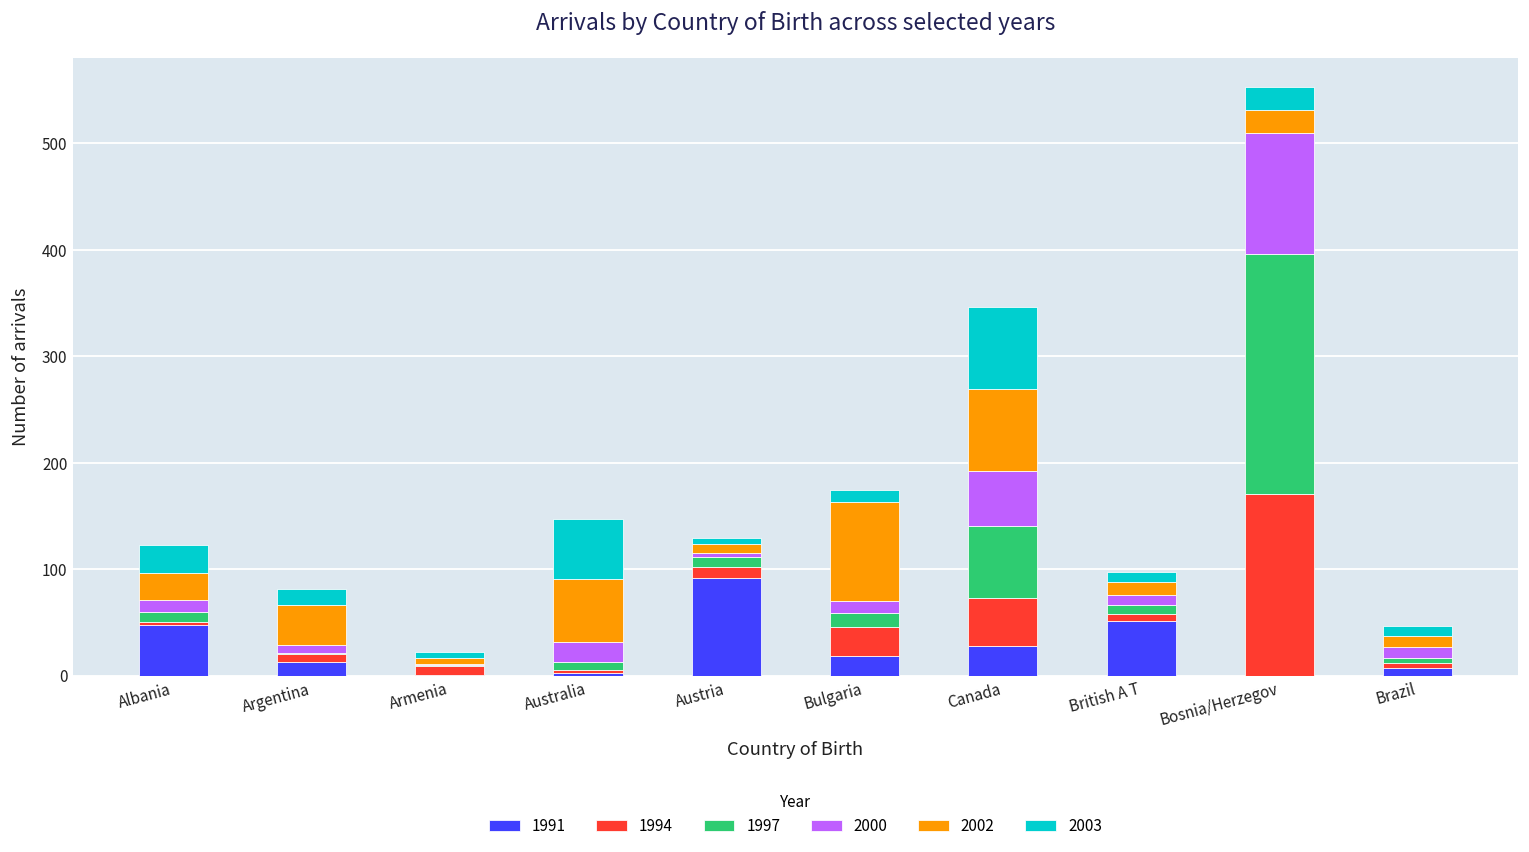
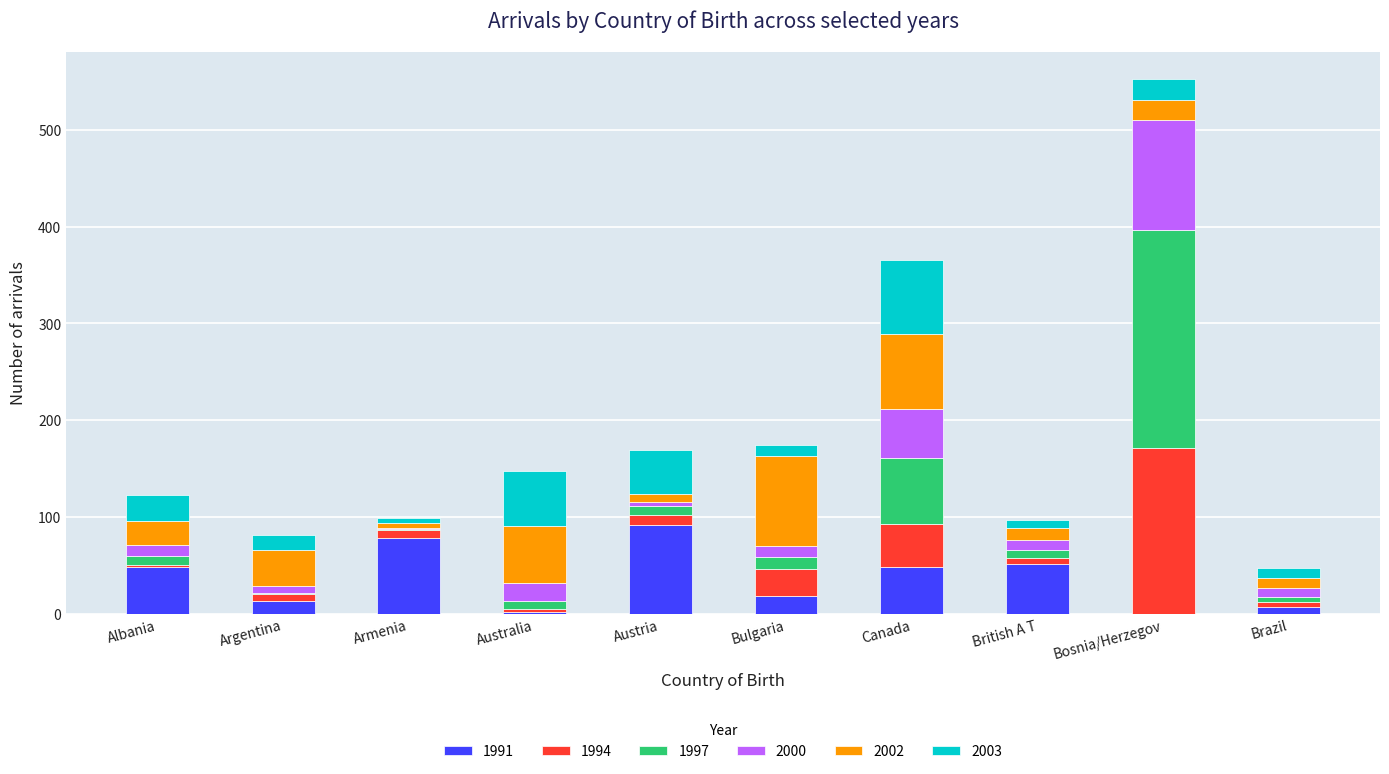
  {
    "1991": {
      "Albania": 50,
      "Argentina": 10,
-     "Armenia": 0,
+     "Armenia": 80,
      "Austria": 90,
      "Bulgaria": 20,
-     "Canada": 30,
+     "Canada": 50,
      "British A T": 50,
      "Bosnia/Herzegov": 0,
      "Brazil": 10
    },
    "1994": {
      "Argentina": 10,
      "Armenia": 10,
      "Australia": 0,
      "Austria": 10,
      "Bulgaria": 30,
      "Canada": 50,
      "British A T": 10,
      "Bosnia/Herzegov": 170,
      "Brazil": 10
    },
    "1997": {
      "Albania": 10,
      "Australia": 10,
      "Austria": 10,
      "Bulgaria": 10,
      "Canada": 70,
      "British A T": 10,
      "Bosnia/Herzegov": 230,
      "Brazil": 10
    },
    "2000": {
      "Albania": 10,
      "Argentina": 10,
      "Australia": 20,
      "Austria": 0,
      "Bulgaria": 10,
      "Canada": 50,
      "British A T": 10,
      "Bosnia/Herzegov": 110,
      "Brazil": 10
    },
    "2002": {
      "Albania": 30,
      "Argentina": 40,
      "Armenia": 10,
      "Australia": 60,
      "Austria": 10,
      "Bulgaria": 90,
      "Canada": 80,
      "British A T": 10,
      "Bosnia/Herzegov": 20,
      "Brazil": 10
    },
    "2003": {
      "Albania": 30,
      "Argentina": 20,
      "Armenia": 10,
      "Australia": 60,
-     "Austria": 10,
+     "Austria": 50,
      "Bulgaria": 10,
      "Canada": 80,
      "British A T": 10,
      "Bosnia/Herzegov": 20,
      "Brazil": 10
    }
  }
